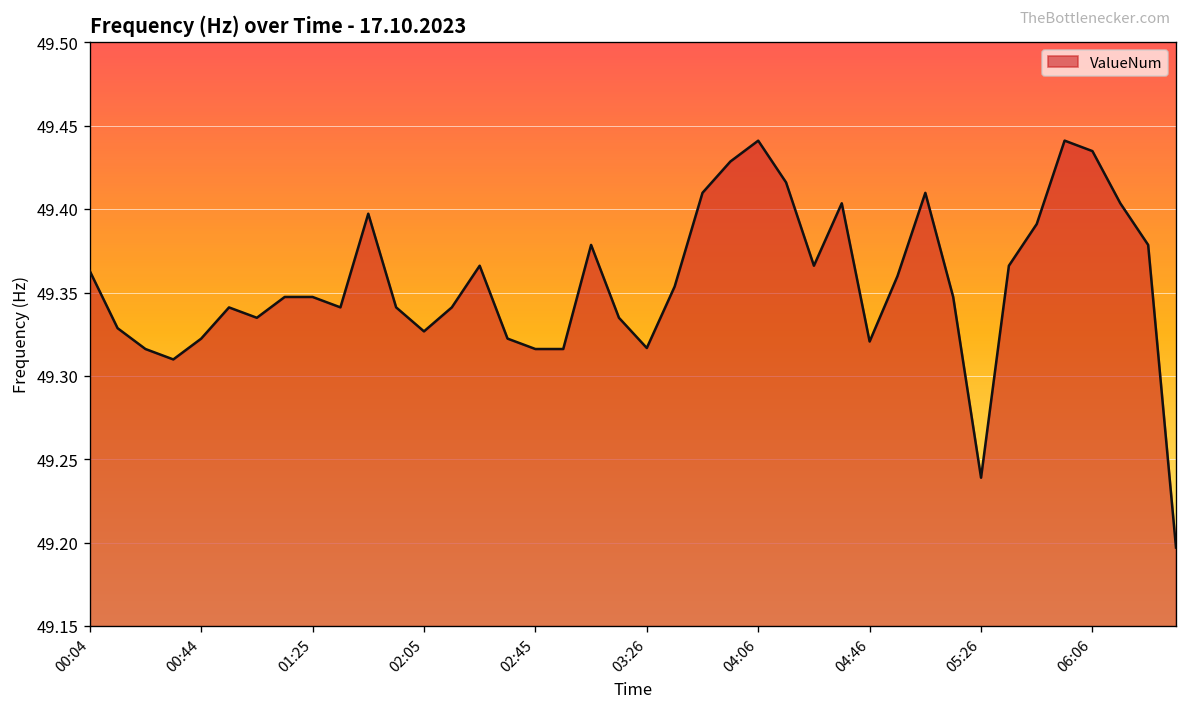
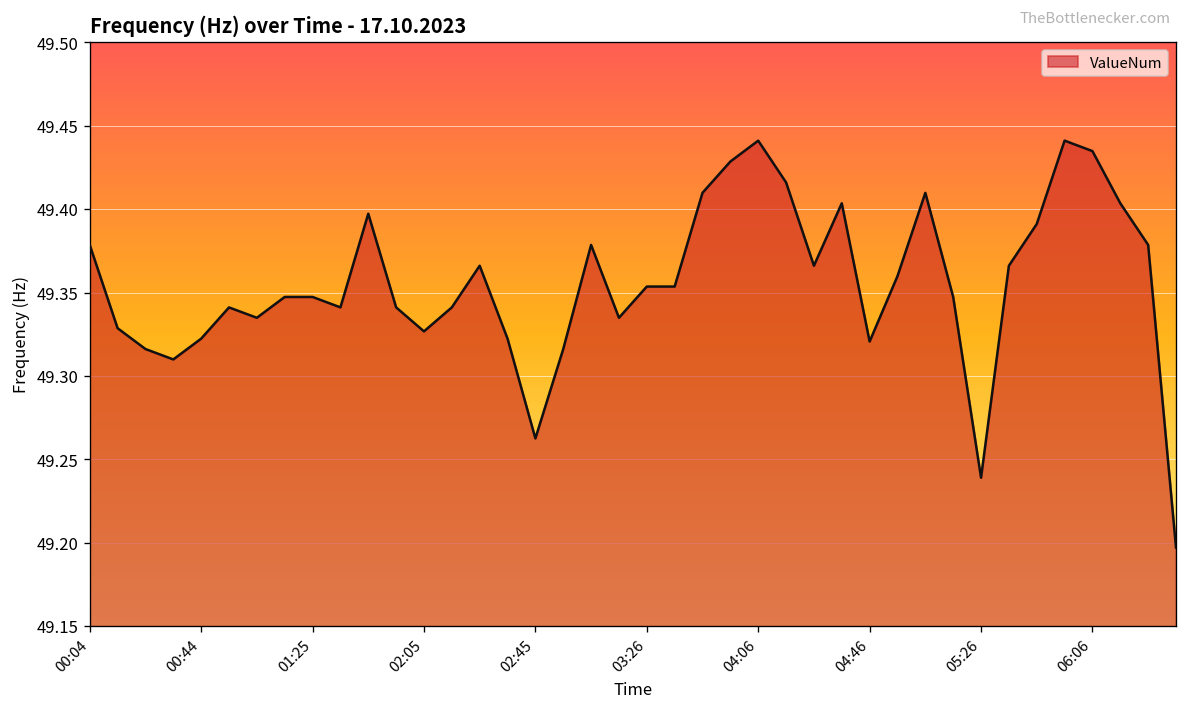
  {
-   "00:04": 49.363,
+   "00:04": 49.379,
    "00:44": 49.322,
    "01:25": 49.347,
    "02:05": 49.327,
-   "02:45": 49.316,
-   "03:26": 49.317,
+   "02:45": 49.263,
+   "03:26": 49.354,
    "04:06": 49.441,
    "04:46": 49.321,
    "05:26": 49.239,
    "06:06": 49.435
  }
